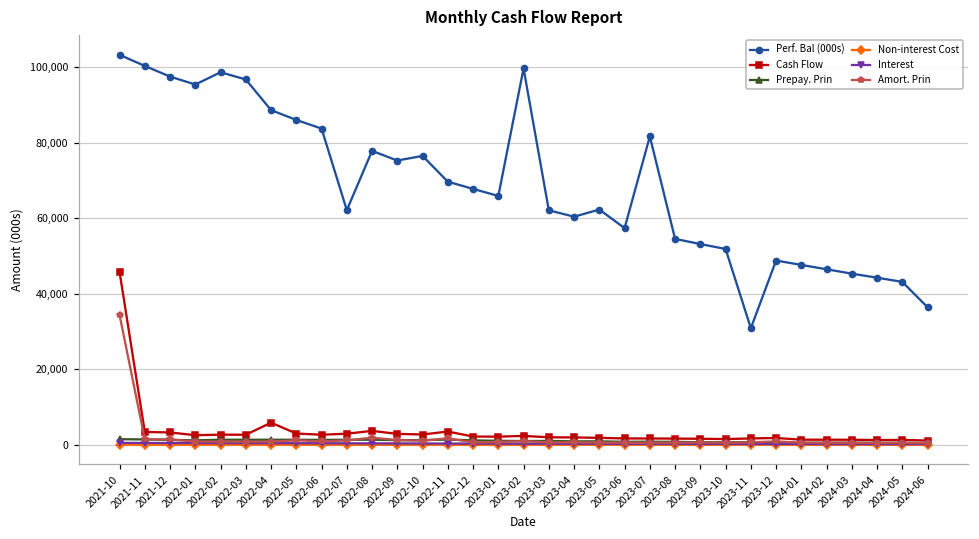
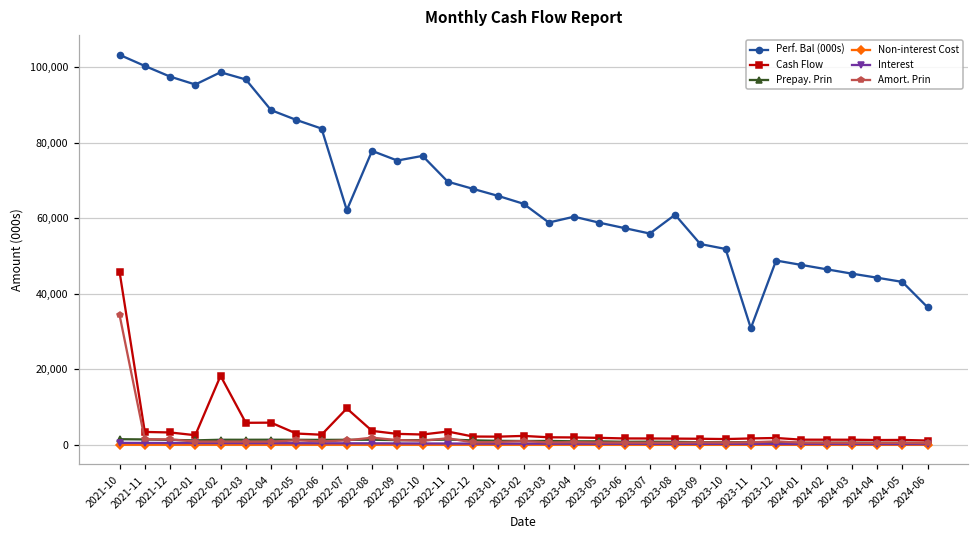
  {
    "Perf. Bal (000s)": {
      "2021-10": "103,000",
      "2021-11": "100,000",
      "2021-12": "97,000",
      "2022-01": "95,000",
      "2022-02": "99,000",
      "2022-03": "97,000",
      "2022-04": "89,000",
      "2022-05": "86,000",
      "2022-06": "84,000",
      "2022-07": "62,000",
      "2022-08": "78,000",
      "2022-09": "75,000",
      "2022-10": "76,000",
      "2022-11": "70,000",
      "2022-12": "68,000",
      "2023-01": "66,000",
-     "2023-02": "100,000",
-     "2023-03": "62,000",
+     "2023-02": "64,000",
+     "2023-03": "59,000",
      "2023-04": "60,000",
-     "2023-05": "62,000",
+     "2023-05": "59,000",
      "2023-06": "57,000",
-     "2023-07": "82,000",
-     "2023-08": "55,000",
+     "2023-07": "56,000",
+     "2023-08": "61,000",
      "2023-09": "53,000",
      "2023-10": "52,000",
      "2023-11": "31,000",
      "2023-12": "49,000",
      "2024-01": "48,000",
      "2024-02": "46,000",
      "2024-03": "45,000",
      "2024-04": "44,000",
      "2024-05": "43,000",
      "2024-06": "36,000"
    },
    "Cash Flow": {
      "2021-10": "46,000",
      "2021-11": "3,000",
      "2021-12": "3,000",
      "2022-01": "3,000",
-     "2022-02": "3,000",
-     "2022-03": "3,000",
+     "2022-02": "18,000",
+     "2022-03": "6,000",
      "2022-04": "6,000",
      "2022-05": "3,000",
      "2022-06": "3,000",
-     "2022-07": "3,000",
+     "2022-07": "10,000",
      "2022-08": "4,000",
      "2022-09": "3,000",
      "2022-10": "3,000",
      "2022-11": "4,000",
      "2022-12": "2,000",
      "2023-01": "2,000",
      "2023-02": "2,000",
      "2023-03": "2,000",
      "2023-04": "2,000",
      "2023-05": "2,000",
      "2023-06": "2,000",
      "2023-07": "2,000",
      "2023-08": "2,000",
      "2023-09": "2,000",
      "2023-10": "2,000",
      "2023-11": "2,000",
      "2023-12": "2,000",
      "2024-01": "1,000",
      "2024-02": "1,000",
      "2024-03": "1,000",
      "2024-04": "1,000",
      "2024-05": "1,000"
    },
    "Prepay. Prin": {
      "2021-10": "1,000"
    },
    "Amort. Prin": {
      "2021-10": "34,000"
    }
  }
